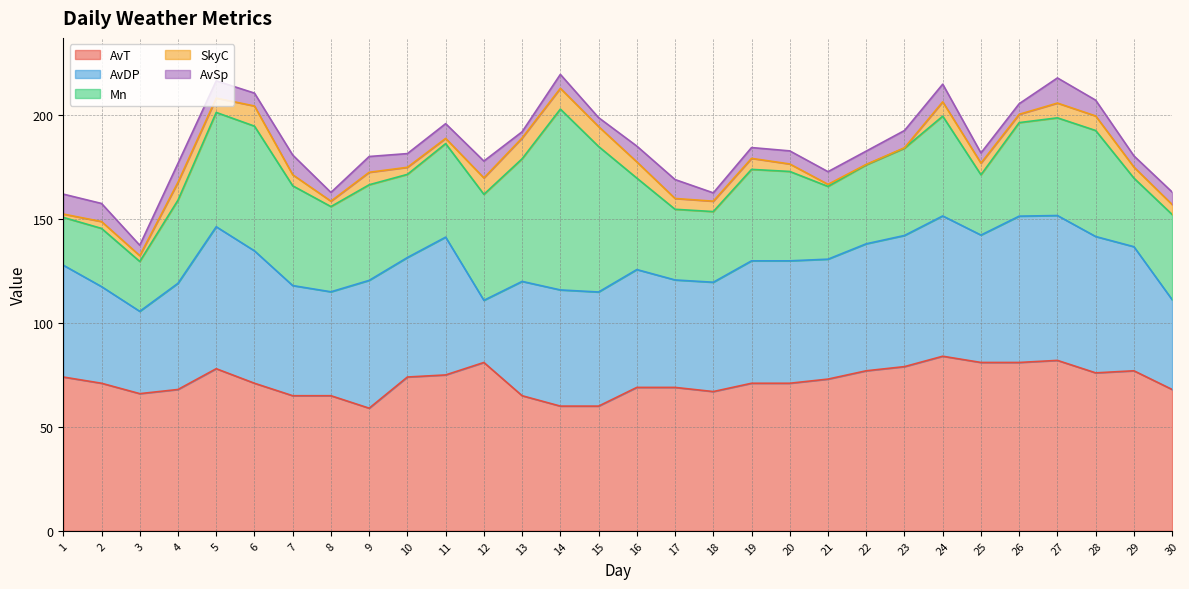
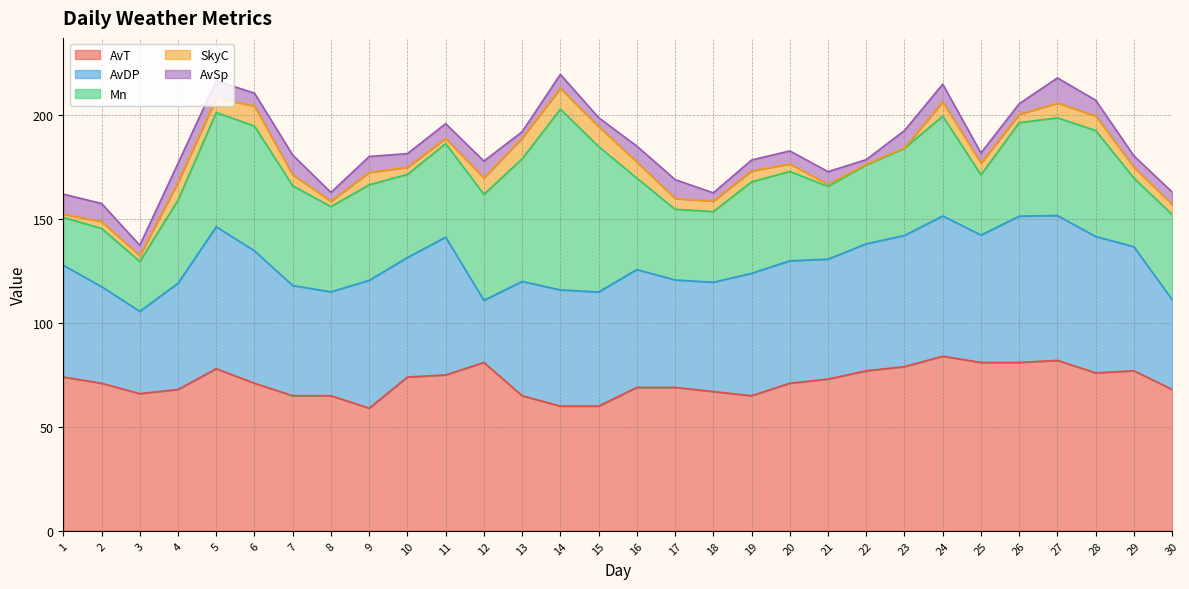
  {
    "AvT": {
      "1": 74,
      "2": 71,
      "3": 66,
      "4": 68,
      "5": 78,
      "6": 71,
      "7": 65,
      "8": 65,
      "9": 59,
      "10": 74,
      "11": 75,
      "12": 81,
      "13": 65,
      "14": 60,
      "15": 60,
      "16": 69,
      "17": 69,
      "18": 67,
-     "19": 71,
+     "19": 65,
      "20": 71,
      "21": 73,
      "22": 77,
      "23": 79,
      "24": 84,
      "25": 81,
      "26": 81,
      "27": 82,
      "28": 76,
      "29": 77,
      "30": 68
    },
    "AvDP": {
      "1": 54,
      "2": 47,
      "3": 40,
      "4": 51,
      "5": 68,
      "6": 64,
      "7": 53,
      "8": 50,
      "9": 62,
      "10": 58,
      "11": 66,
      "12": 30,
      "13": 55,
      "14": 56,
      "15": 55,
      "16": 57,
      "17": 52,
      "18": 53,
      "19": 59,
      "20": 59,
      "21": 58,
      "22": 61,
      "23": 63,
      "24": 68,
      "25": 61,
      "26": 70,
      "27": 70,
      "28": 66,
      "29": 60,
      "30": 43
    },
    "Mn": {
      "1": 23,
      "2": 28,
      "3": 24,
      "4": 40,
      "5": 55,
      "6": 60,
      "7": 48,
      "8": 41,
      "9": 46,
      "10": 40,
      "11": 45,
      "12": 51,
      "13": 59,
      "14": 87,
      "15": 70,
      "16": 44,
      "17": 34,
      "18": 34,
      "19": 44,
      "20": 43,
      "24": 48,
      "25": 29,
      "26": 45,
      "27": 47,
      "28": 51,
      "29": 33,
      "30": 41
    },
    "SkyC": {
      "1": 2,
      "2": 3,
      "3": 3,
      "4": 9,
      "6": 10,
      "7": 5,
      "8": 3,
      "9": 6,
      "10": 3,
      "11": 3,
      "12": 8,
      "13": 10,
      "14": 10,
      "15": 10,
      "16": 8,
      "17": 5,
      "18": 5,
      "19": 5,
      "20": 4,
      "24": 7,
      "25": 6,
      "26": 4,
      "27": 7,
      "28": 7,
      "29": 5,
      "30": 5
    },
    "AvSp": {
      "1": 10,
      "2": 9,
      "3": 5,
      "4": 9,
      "6": 6,
      "7": 10,
      "8": 4,
      "9": 8,
      "10": 7,
      "11": 7,
      "12": 8,
      "13": 3,
      "14": 7,
      "15": 4,
      "16": 8,
      "17": 9,
      "18": 4,
      "19": 5,
      "20": 6,
      "21": 6,
-     "22": 6,
+     "22": 2,
      "23": 8,
      "24": 9,
      "25": 5,
      "26": 5,
      "27": 12,
      "28": 8,
      "29": 5,
      "30": 6
    }
  }
